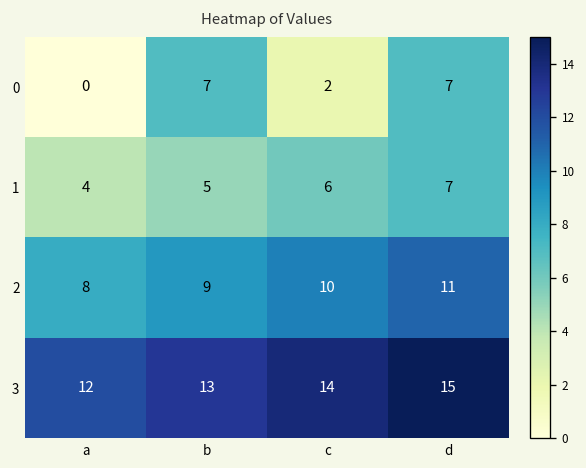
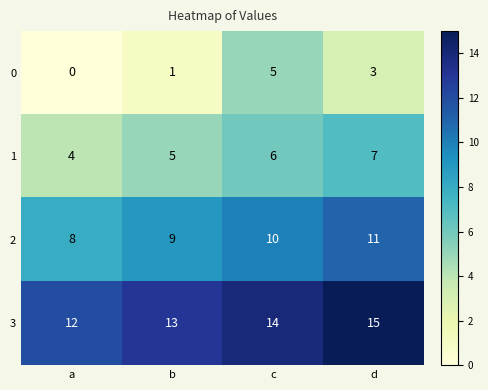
  {
    "0": {
      "a": 0,
-     "b": 7,
-     "c": 2,
-     "d": 7
+     "b": 1,
+     "c": 5,
+     "d": 3
    },
    "1": {
      "a": 4,
      "b": 5,
      "c": 6,
      "d": 7
    },
    "2": {
      "a": 8,
      "b": 9,
      "c": 10,
      "d": 11
    },
    "3": {
      "a": 12,
      "b": 13,
      "c": 14,
      "d": 15
    }
  }
